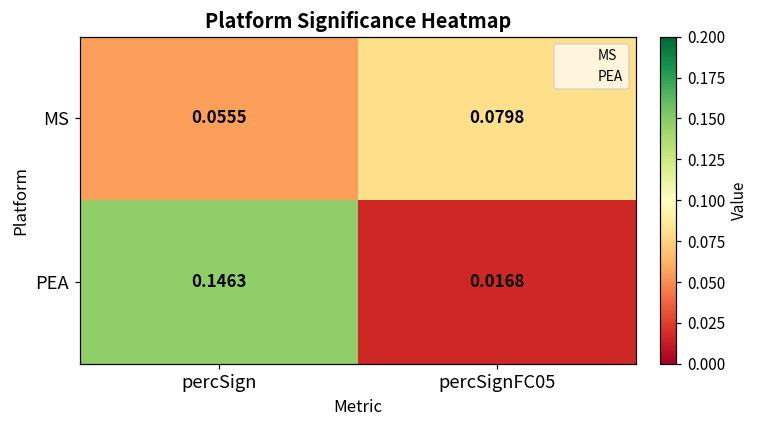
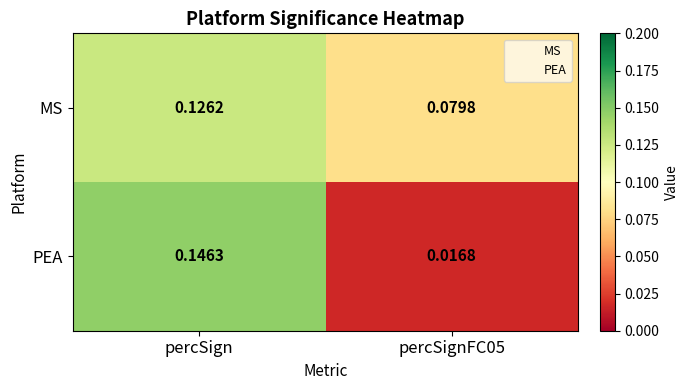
  {
    "MS": {
-     "percSign": 0.0555,
+     "percSign": 0.1262,
      "percSignFC05": 0.0798
    },
    "PEA": {
      "percSign": 0.1463,
      "percSignFC05": 0.0168
    }
  }
